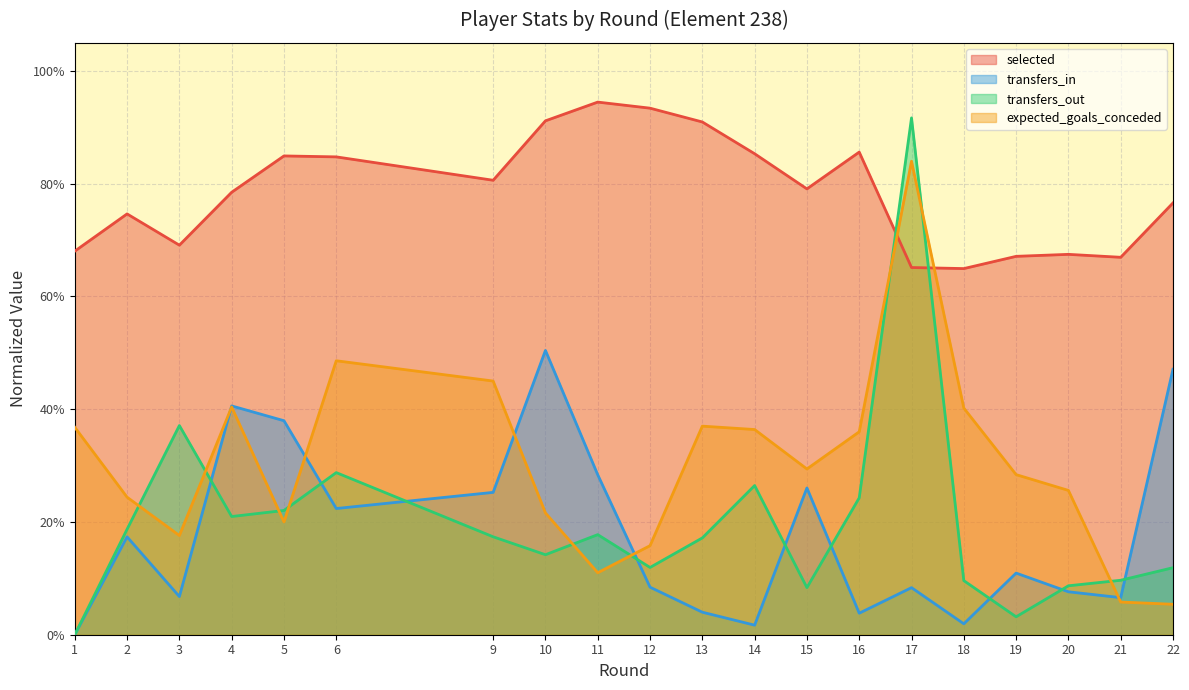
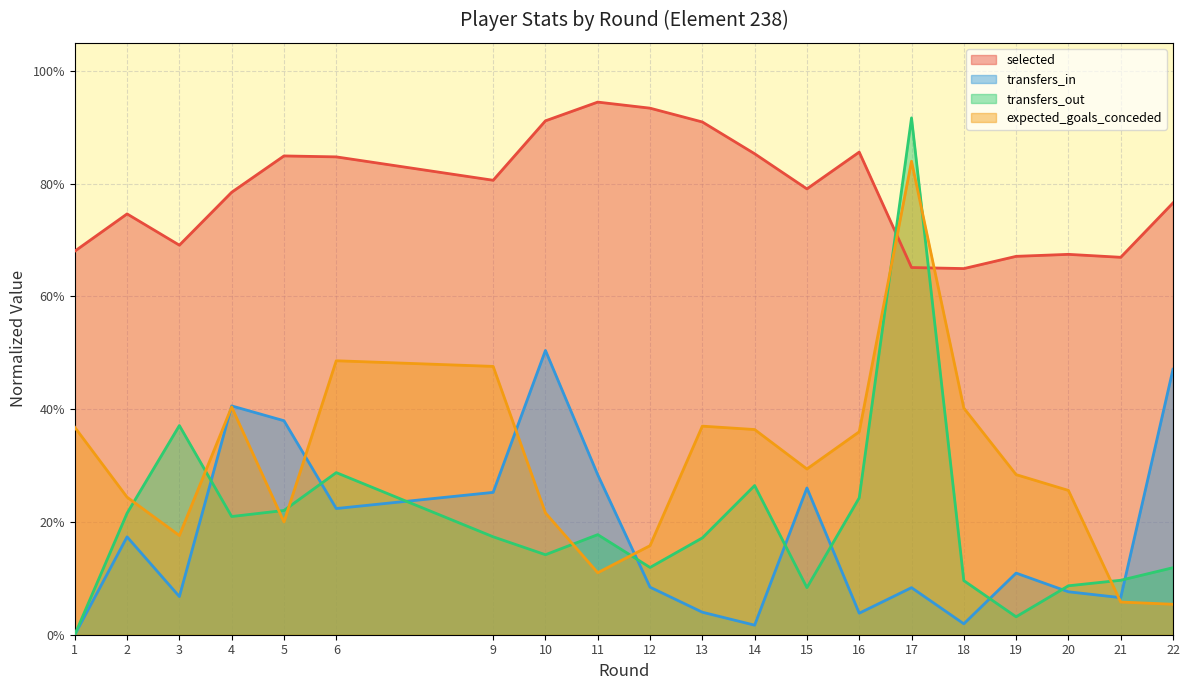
  {
    "selected": {
      "1": "68%",
      "2": "75%",
      "3": "69%",
      "4": "78%",
      "5": "85%",
      "6": "85%",
      "9": "81%",
      "10": "91%",
      "11": "94%",
      "12": "93%",
      "13": "91%",
      "14": "85%",
      "15": "79%",
      "16": "86%",
      "17": "65%",
      "18": "65%",
      "19": "67%",
      "20": "67%",
      "21": "67%",
      "22": "77%"
    },
    "transfers_in": {
      "2": "17%",
      "3": "7%",
      "5": "38%",
      "6": "22%",
      "9": "25%",
      "10": "50%",
      "11": "28%",
      "12": "8%",
      "13": "4%",
      "14": "2%",
      "15": "26%",
      "16": "4%",
      "17": "8%",
      "18": "2%",
      "19": "11%",
      "20": "8%",
      "21": "7%",
      "22": "47%"
    },
    "transfers_out": {
-     "2": "19%",
+     "2": "22%",
      "3": "37%",
      "4": "21%",
      "5": "22%",
      "6": "29%",
      "9": "17%",
      "10": "14%",
      "11": "18%",
      "12": "12%",
      "13": "17%",
      "14": "26%",
      "15": "8%",
      "16": "24%",
      "17": "92%",
      "18": "10%",
      "19": "3%",
      "20": "9%",
      "21": "10%",
      "22": "12%"
    },
    "expected_goals_conceded": {
      "1": "37%",
      "2": "24%",
      "3": "18%",
      "5": "20%",
      "6": "49%",
-     "9": "45%",
+     "9": "48%",
      "10": "22%",
      "11": "11%",
      "12": "16%",
      "13": "37%",
      "14": "36%",
      "15": "29%",
      "16": "36%",
      "17": "84%",
      "18": "40%",
      "19": "28%",
      "20": "26%",
      "21": "6%",
      "22": "5%"
    }
  }
